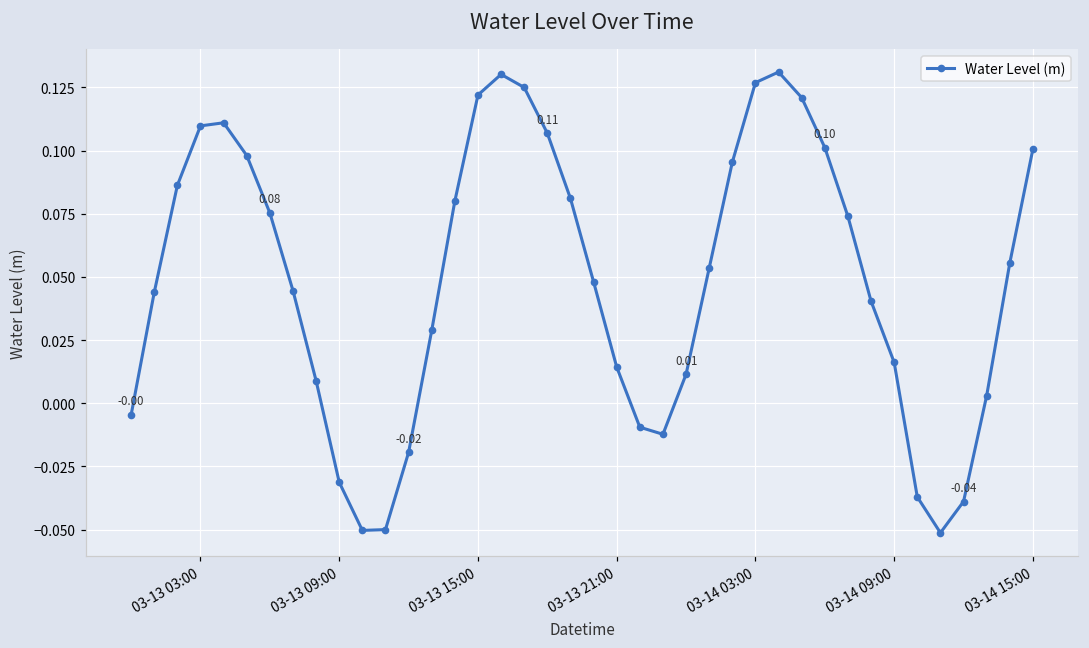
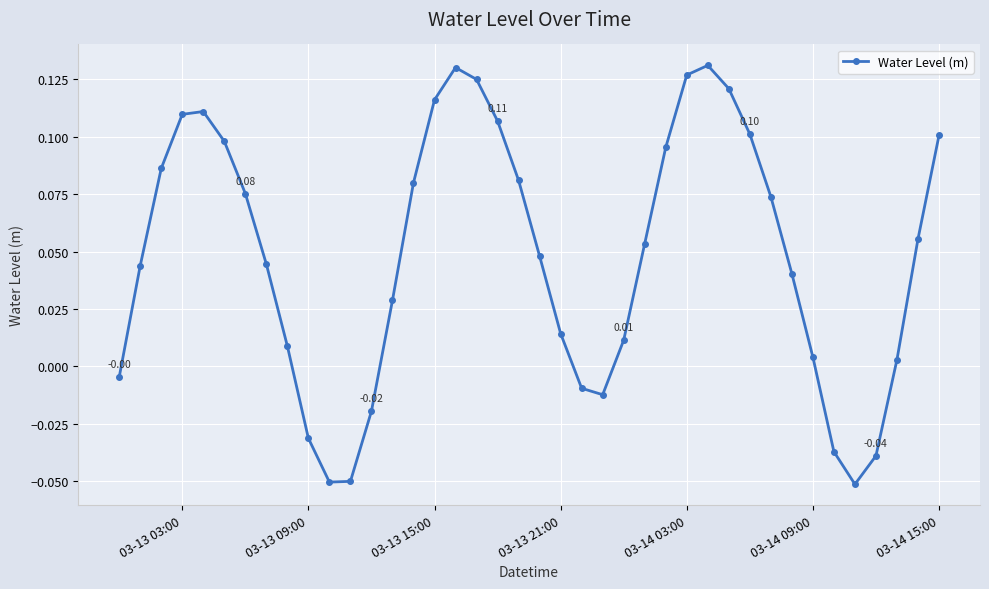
  {
    "03-13 03:00": 0.110,
    "03-13 09:00": -0.031,
-   "03-13 15:00": 0.122,
+   "03-13 15:00": 0.116,
    "03-13 21:00": 0.014,
    "03-14 03:00": 0.127,
-   "03-14 09:00": 0.016,
+   "03-14 09:00": 0.004,
    "03-14 15:00": 0.101
  }
